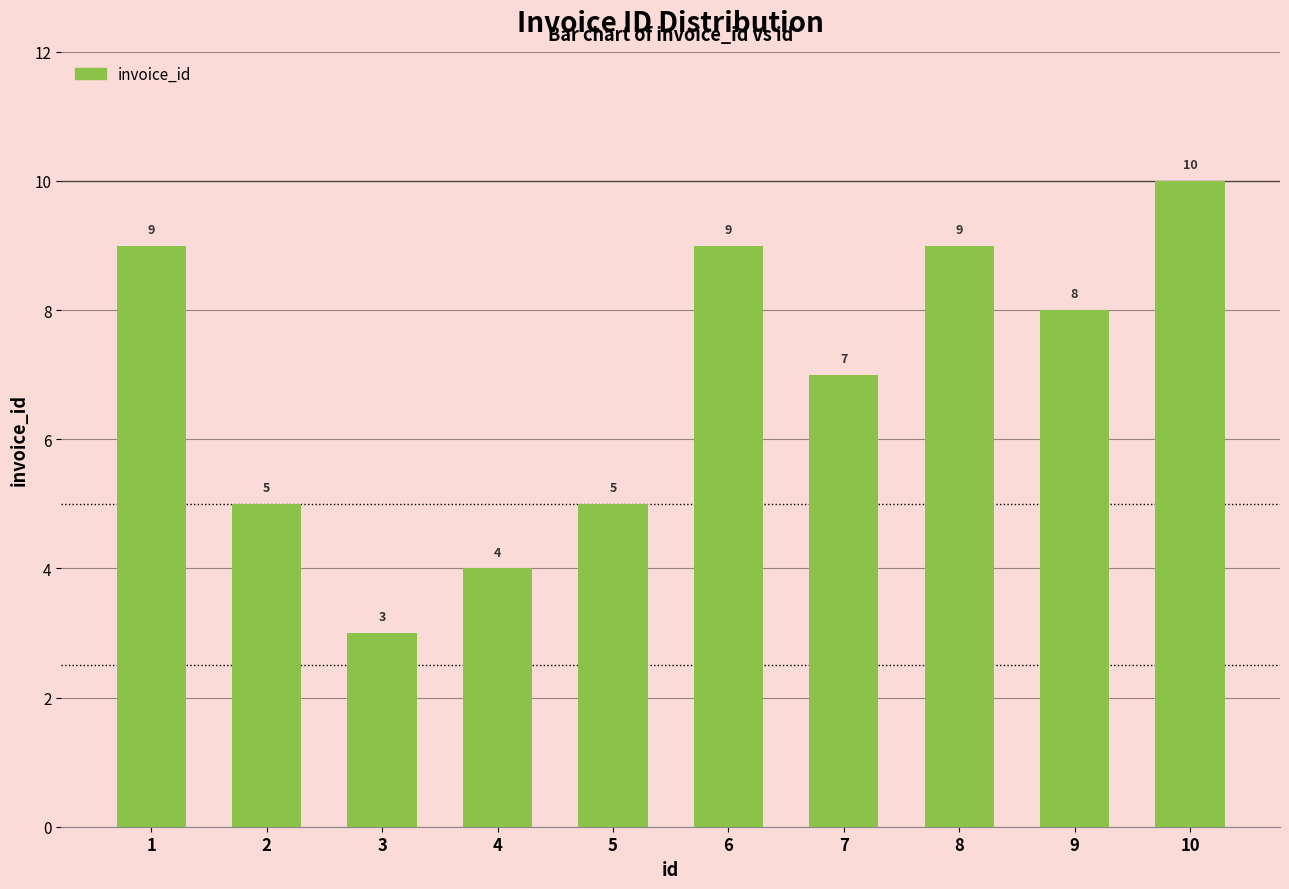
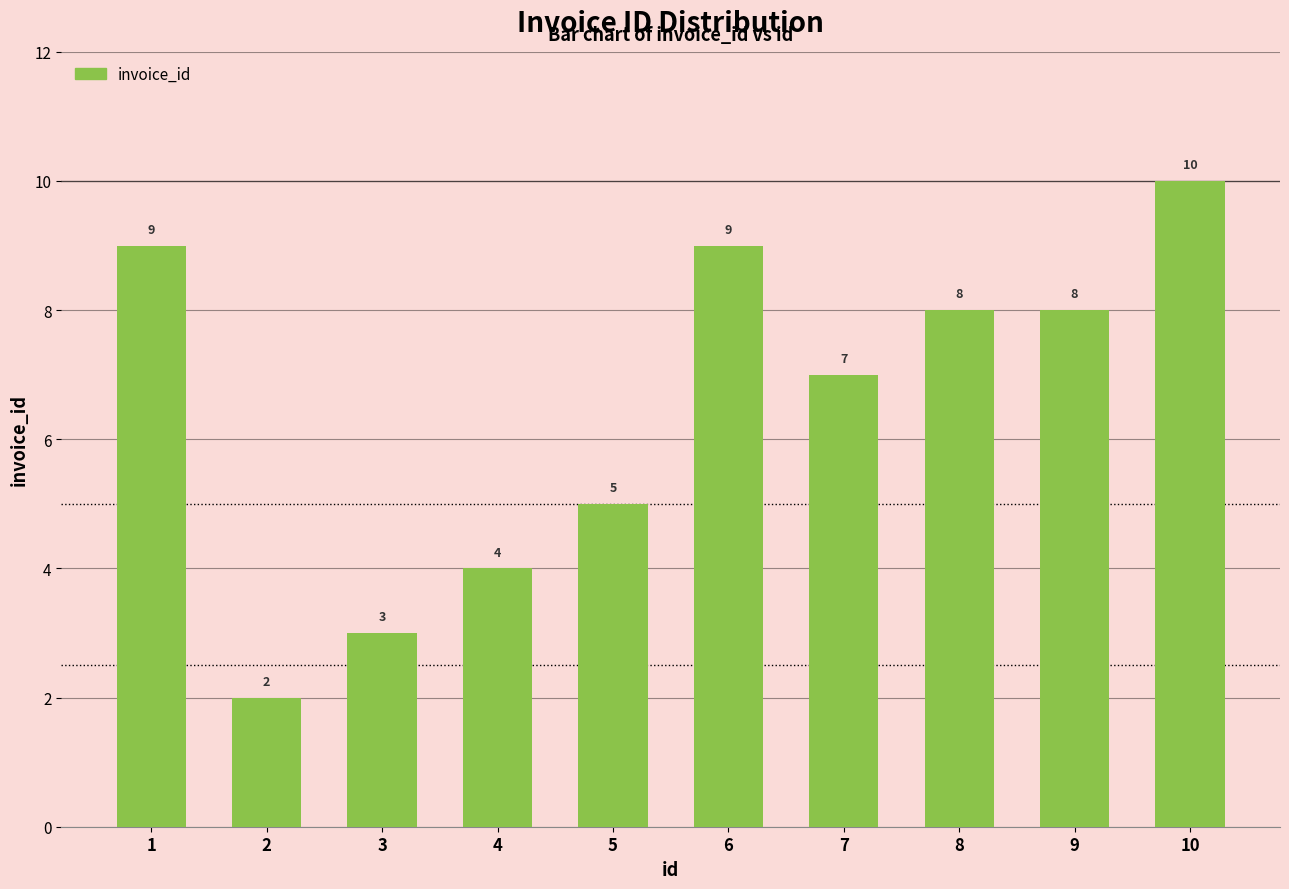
  {
    "1": 9,
-   "2": 5,
+   "2": 2,
    "3": 3,
    "4": 4,
    "5": 5,
    "6": 9,
    "7": 7,
-   "8": 9,
+   "8": 8,
    "9": 8,
    "10": 10
  }
